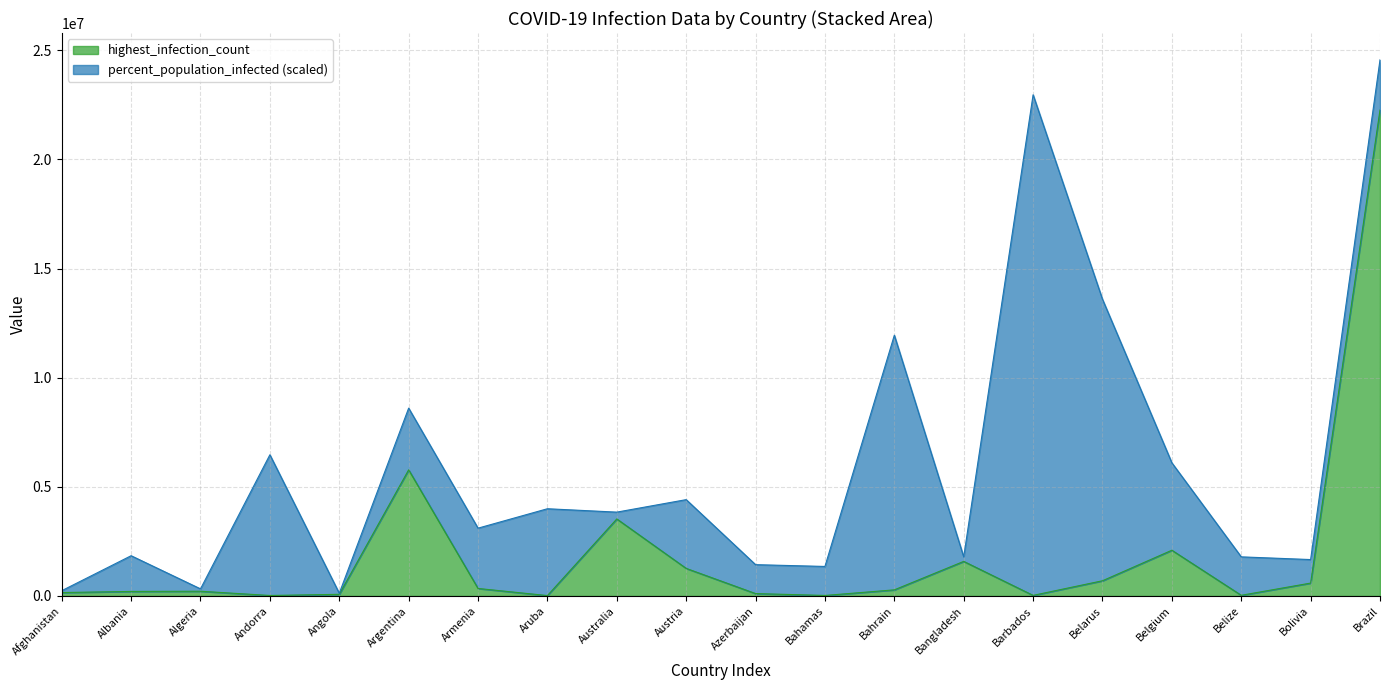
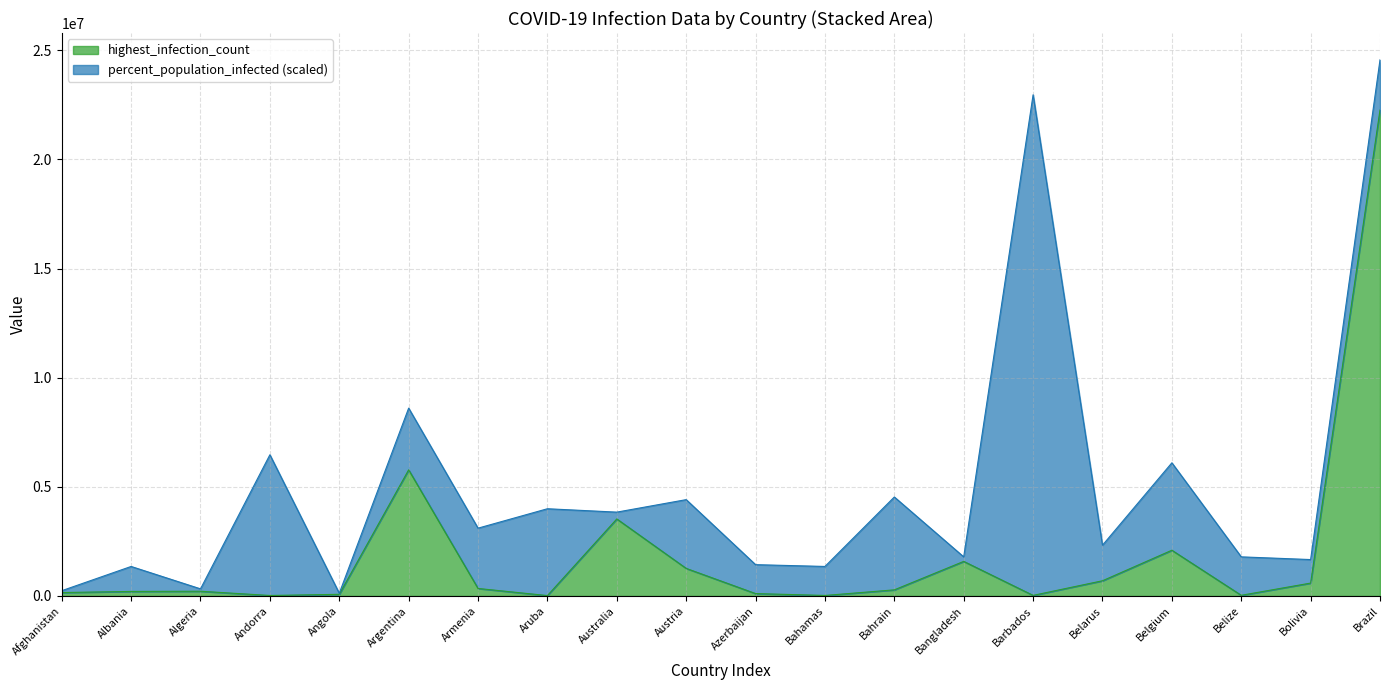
  {
    "highest_infection_count": {
      "Albania": 200000,
      "Andorra": 0,
      "Argentina": 5800000,
      "Armenia": 300000,
      "Aruba": 0,
      "Australia": 3500000,
      "Austria": 1300000,
      "Azerbaijan": 100000,
      "Bahamas": 0,
      "Bahrain": 300000,
      "Bangladesh": 1600000,
      "Barbados": 0,
      "Belarus": 700000,
      "Belgium": 2100000,
      "Belize": 0,
      "Bolivia": 600000,
      "Brazil": 22300000
    },
    "percent_population_infected (scaled)": {
-     "Albania": 1600000,
+     "Albania": 1100000,
      "Andorra": 6400000,
      "Argentina": 2800000,
      "Armenia": 2800000,
      "Aruba": 4000000,
      "Australia": 300000,
      "Austria": 3200000,
      "Azerbaijan": 1300000,
      "Bahamas": 1300000,
-     "Bahrain": 11700000,
+     "Bahrain": 4300000,
      "Bangladesh": 200000,
      "Barbados": 22900000,
-     "Belarus": 12900000,
+     "Belarus": 1600000,
      "Belgium": 4000000,
      "Belize": 1800000,
      "Bolivia": 1100000,
      "Brazil": 2300000
    }
  }
